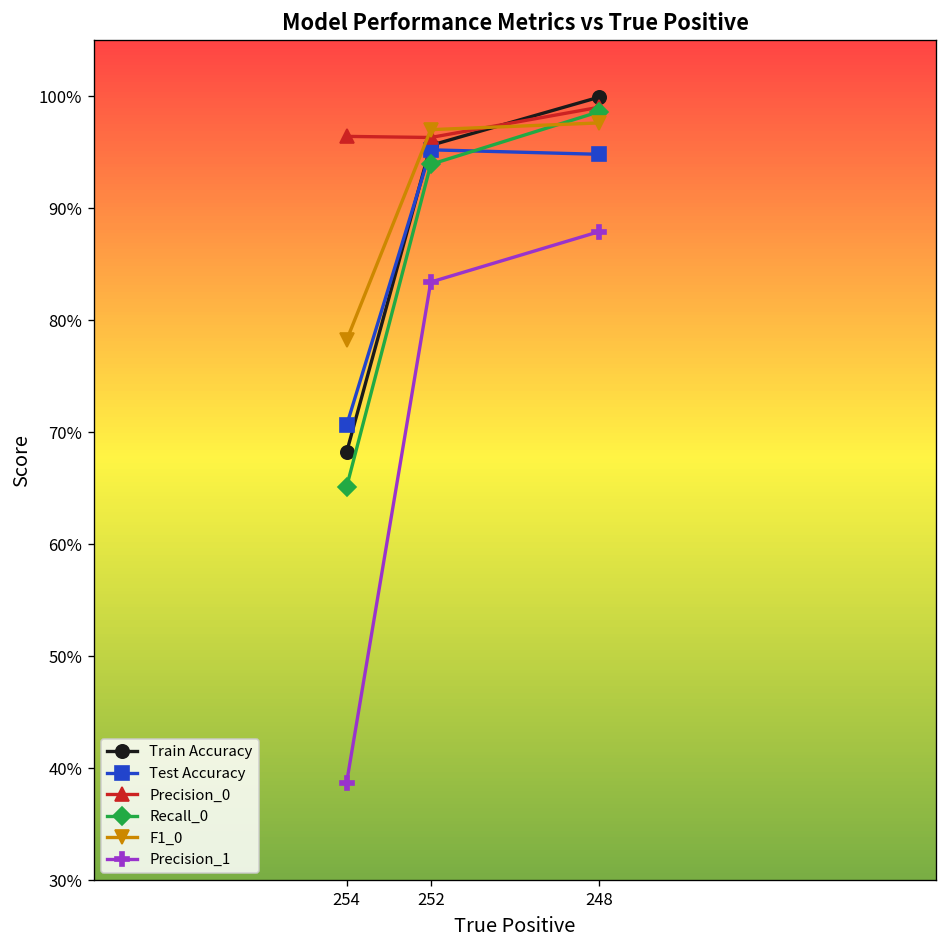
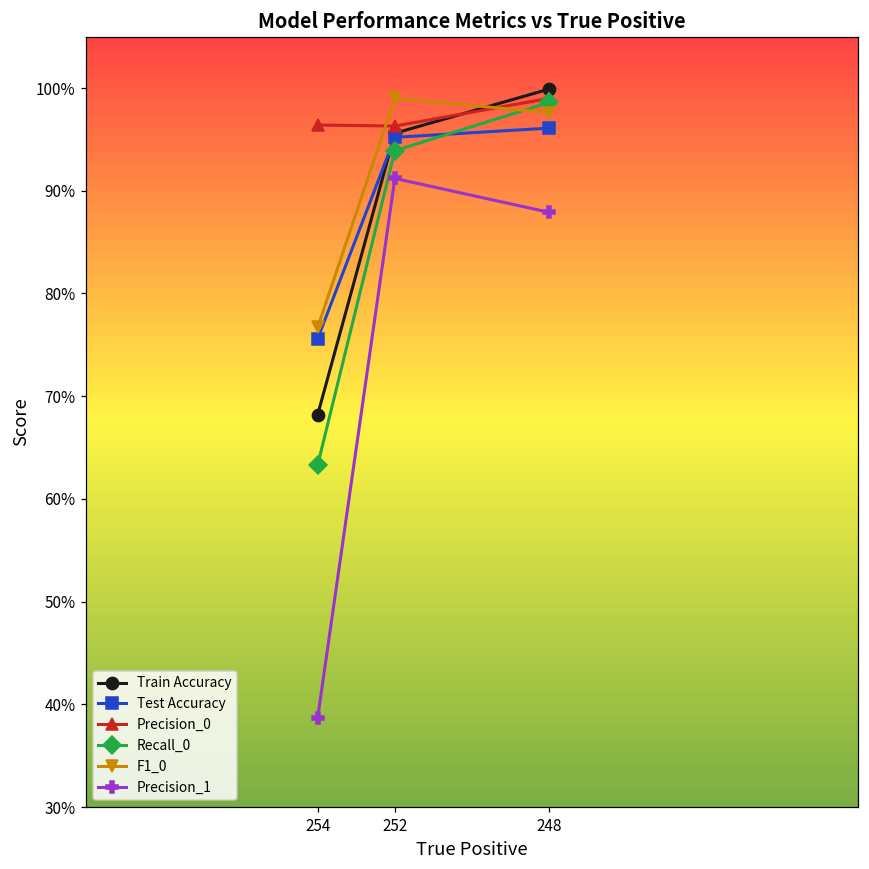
  {
    "Train Accuracy": {
      "254": "68%",
      "252": "96%",
      "248": "100%"
    },
    "Test Accuracy": {
-     "254": "71%",
+     "254": "76%",
      "252": "95%",
-     "248": "95%"
+     "248": "96%"
    },
    "Precision_0": {
      "254": "96%",
      "252": "96%",
      "248": "99%"
    },
    "Recall_0": {
-     "254": "65%",
+     "254": "63%",
      "252": "94%",
      "248": "99%"
    },
    "F1_0": {
-     "254": "78%",
-     "252": "97%",
+     "254": "77%",
+     "252": "99%",
      "248": "98%"
    },
    "Precision_1": {
      "254": "39%",
-     "252": "83%",
+     "252": "91%",
      "248": "88%"
    }
  }
